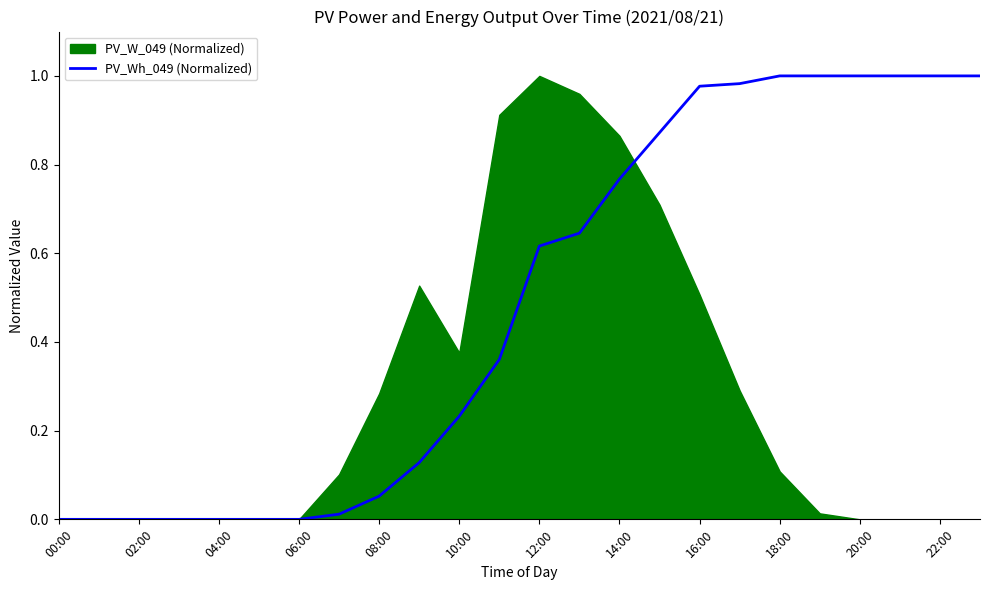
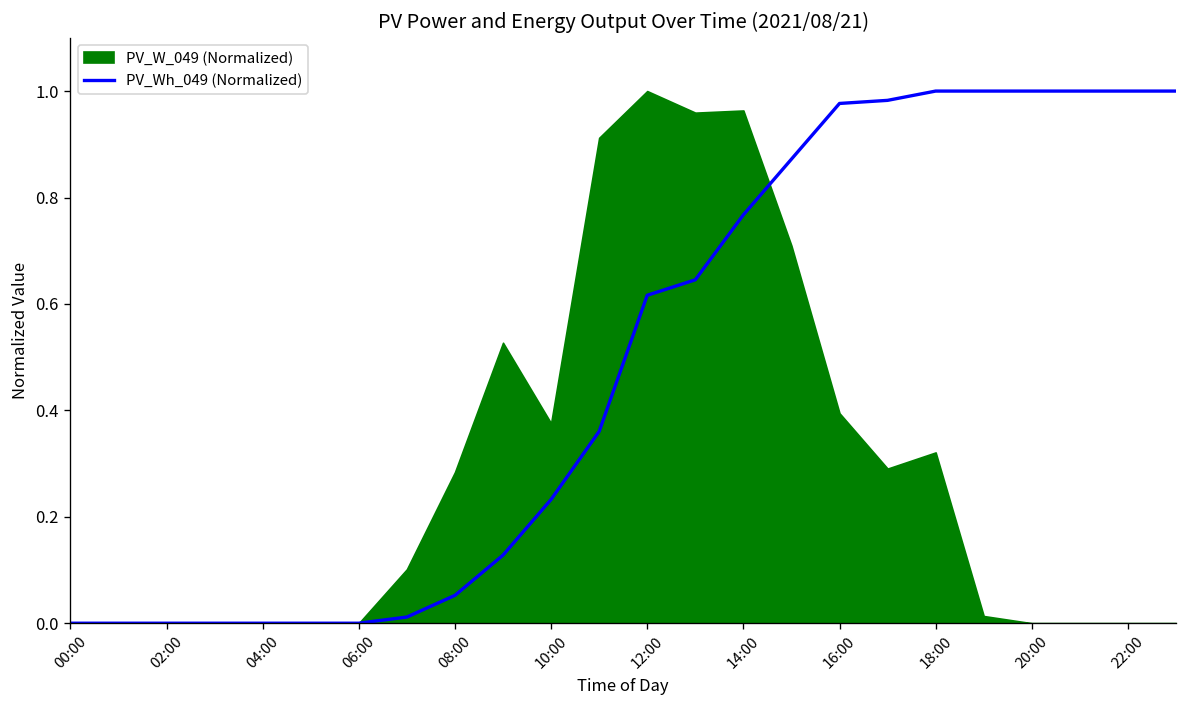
  {
    "PV_Wh_049 (Normalized)": {
      "08:00": 0.05,
      "10:00": 0.23,
      "12:00": 0.62,
      "14:00": 0.77,
      "16:00": 0.98,
      "18:00": 1.00,
      "20:00": 1.00,
      "22:00": 1.00
    },
    "PV_W_049 (Normalized)": {
      "08:00": 0.28,
      "10:00": 0.38,
      "12:00": 1.00,
-     "14:00": 0.86,
-     "16:00": 0.51,
-     "18:00": 0.11,
+     "14:00": 0.96,
+     "16:00": 0.39,
+     "18:00": 0.32,
      "20:00": 0.00,
      "22:00": 0.00
    }
  }
